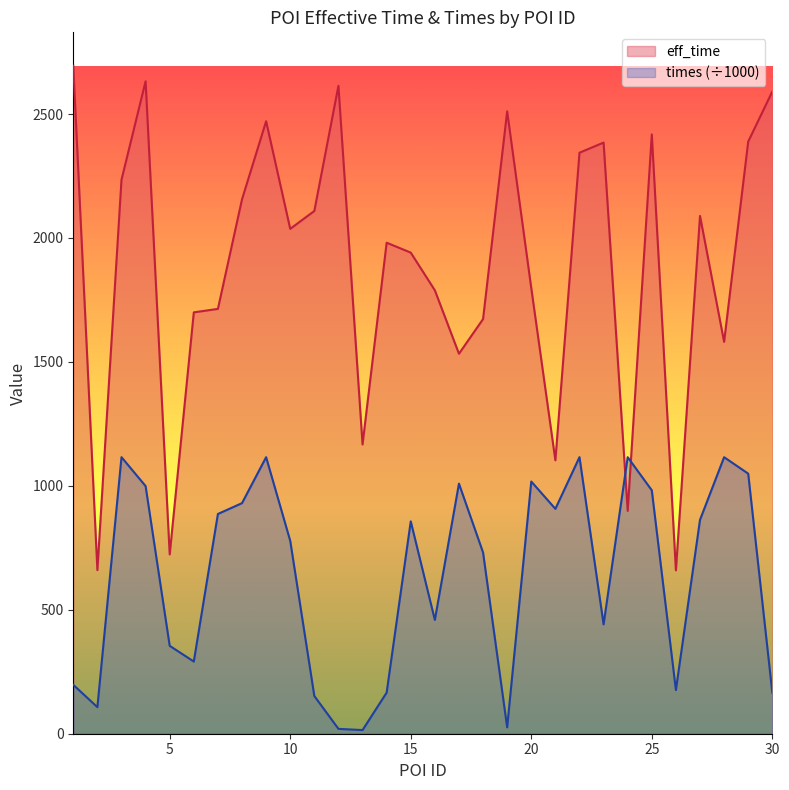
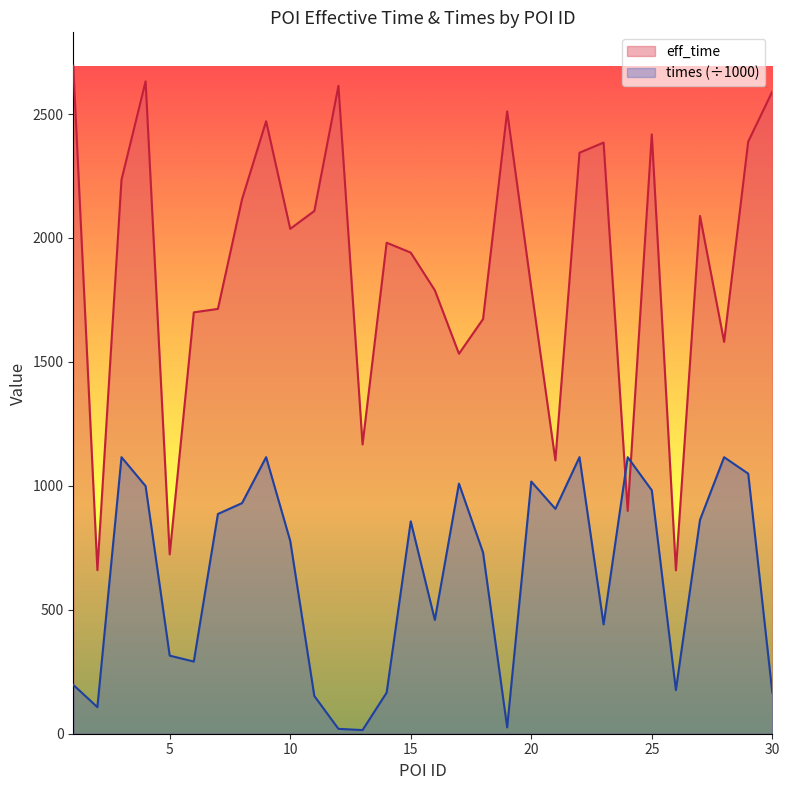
  {
    "eff_time": {
      "5": 720,
      "10": 2040,
      "15": 1940,
      "20": 1800,
      "25": 2420,
      "30": 2590
    },
    "times (÷1000)": {
-     "5": 350,
+     "5": 310,
      "10": 780,
      "15": 860,
      "20": 1020,
      "25": 980,
      "30": 170
    }
  }
